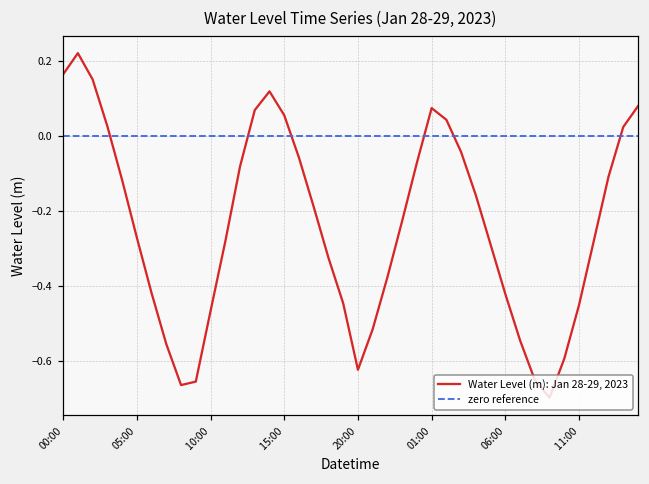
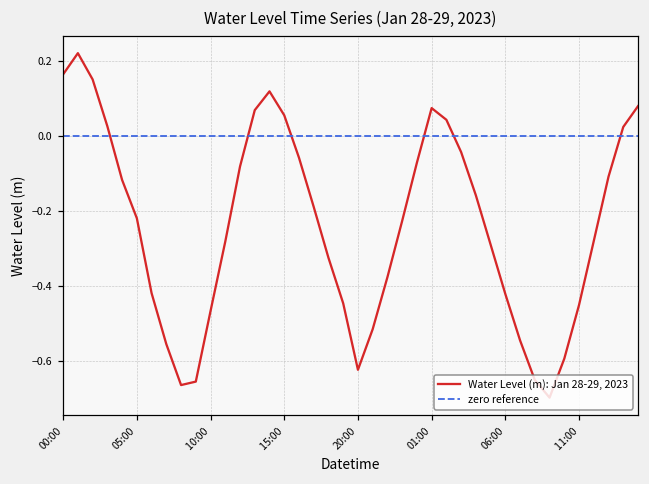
  {
    "00:00": 0.16,
-   "05:00": -0.27,
+   "05:00": -0.22,
    "10:00": -0.47,
    "15:00": 0.06,
    "20:00": -0.62,
    "01:00": 0.08,
    "06:00": -0.42,
    "11:00": -0.45
  }
